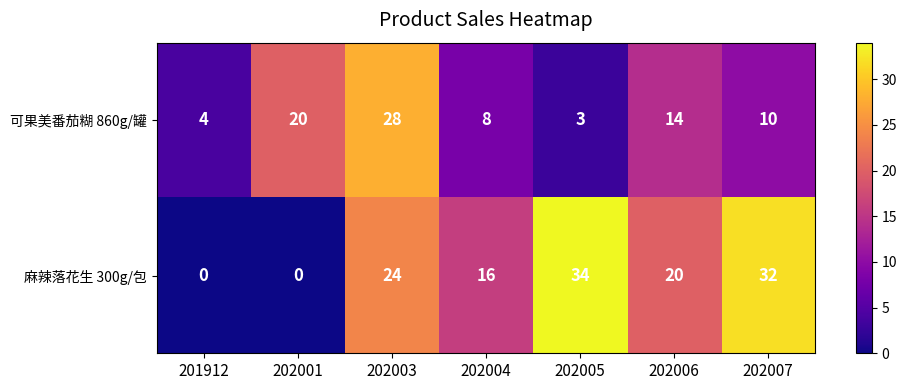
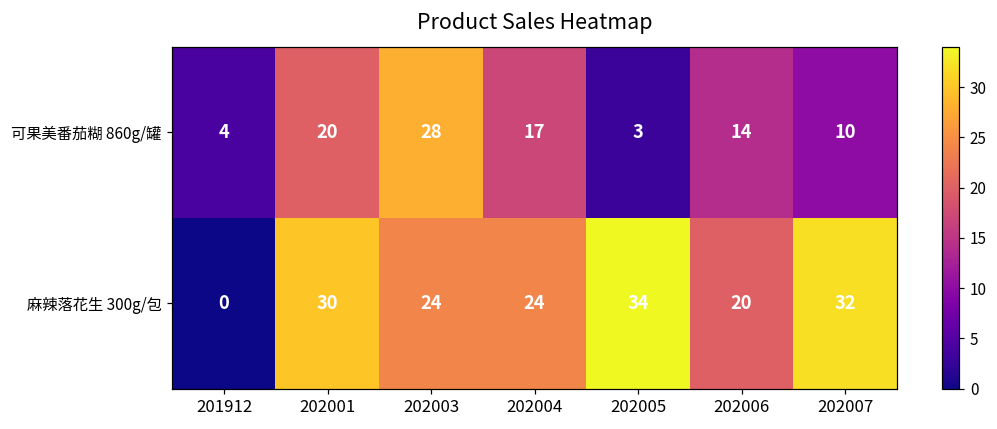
  {
    "可果美番茄糊 860g/罐": {
      "201912": 4,
      "202001": 20,
      "202003": 28,
-     "202004": 8,
+     "202004": 17,
      "202005": 3,
      "202006": 14,
      "202007": 10
    },
    "麻辣落花生 300g/包": {
      "201912": 0,
-     "202001": 0,
+     "202001": 30,
      "202003": 24,
-     "202004": 16,
+     "202004": 24,
      "202005": 34,
      "202006": 20,
      "202007": 32
    }
  }
